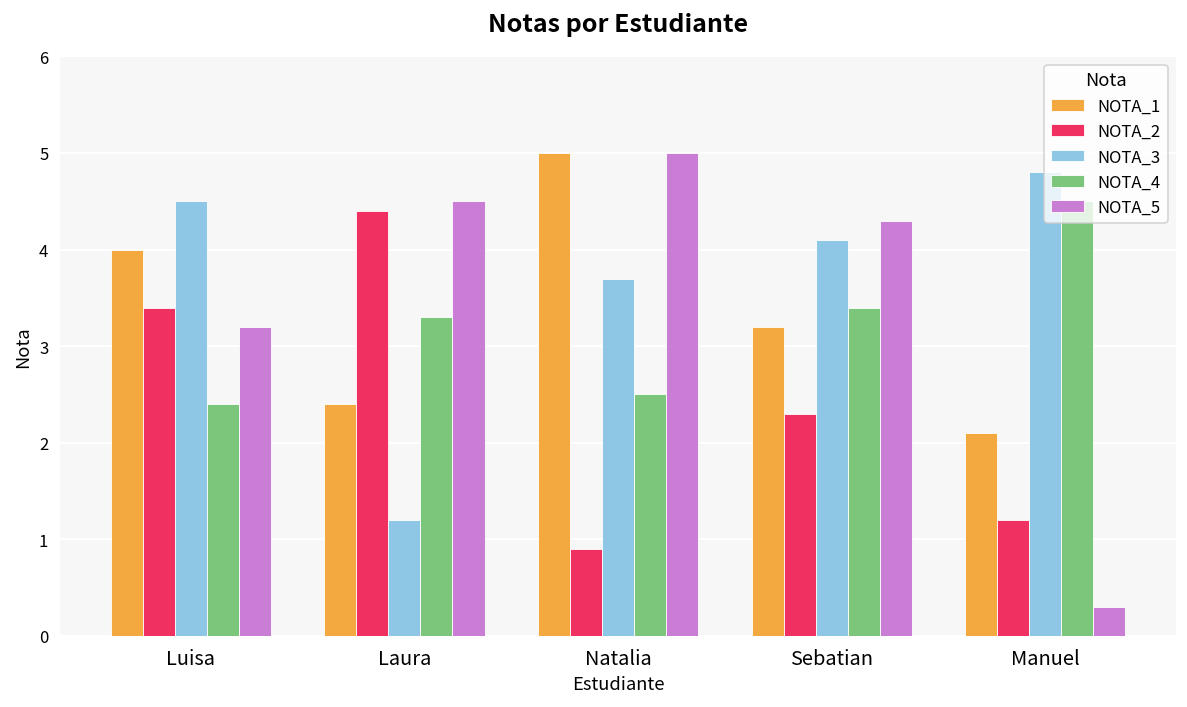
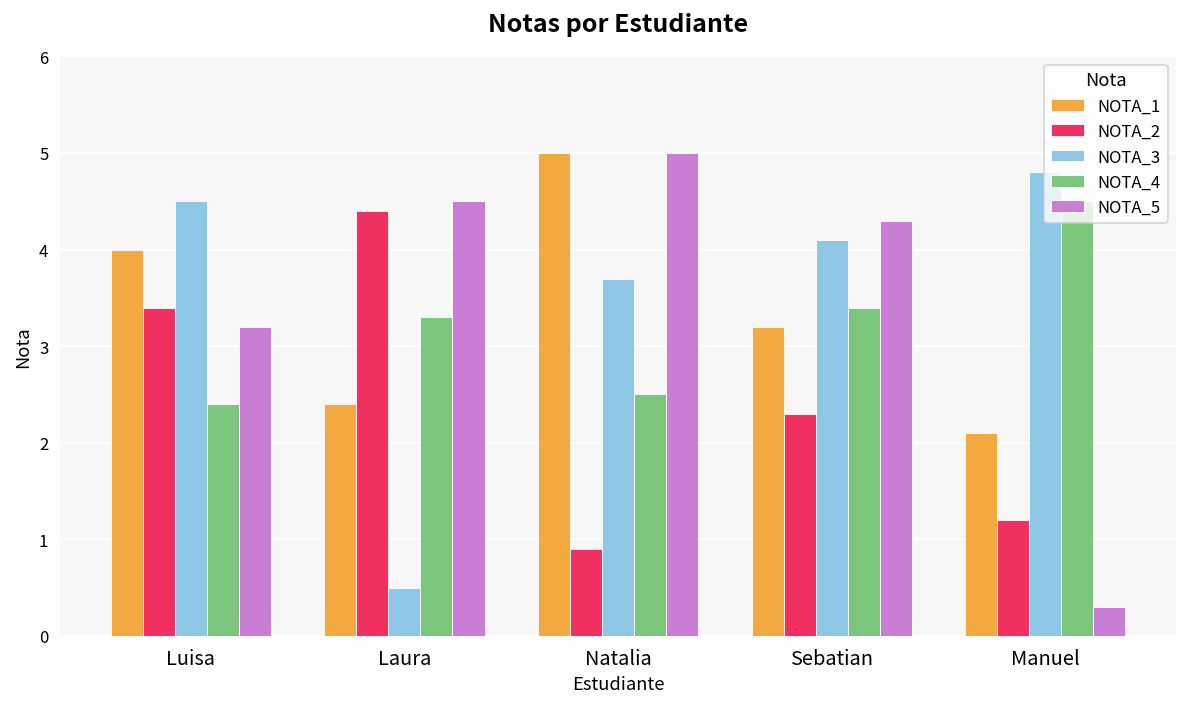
  {
    "NOTA_1": {
      "Luisa": 4.0,
      "Laura": 2.4,
      "Natalia": 5.0,
      "Sebatian": 3.2,
      "Manuel": 2.1
    },
    "NOTA_2": {
      "Luisa": 3.4,
      "Laura": 4.4,
      "Natalia": 0.9,
      "Sebatian": 2.3,
      "Manuel": 1.2
    },
    "NOTA_3": {
      "Luisa": 4.5,
-     "Laura": 1.2,
+     "Laura": 0.5,
      "Natalia": 3.7,
      "Sebatian": 4.1
    },
    "NOTA_4": {
      "Luisa": 2.4,
      "Laura": 3.3,
      "Natalia": 2.5,
      "Sebatian": 3.4
    },
    "NOTA_5": {
      "Luisa": 3.2,
      "Laura": 4.5,
      "Natalia": 5.0,
      "Sebatian": 4.3,
      "Manuel": 0.3
    }
  }
